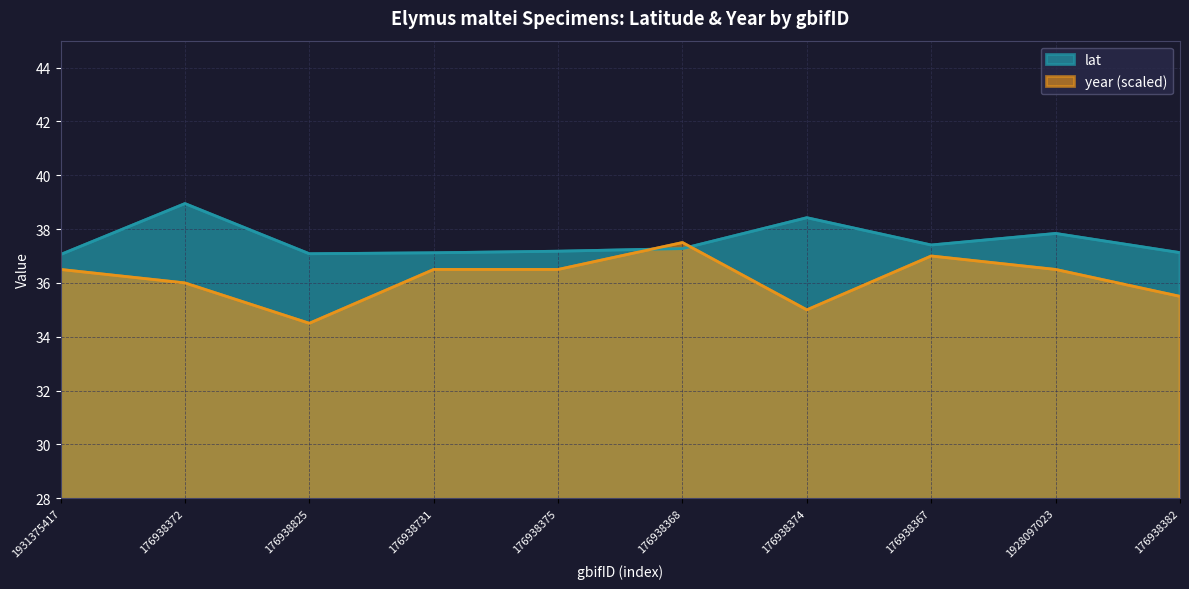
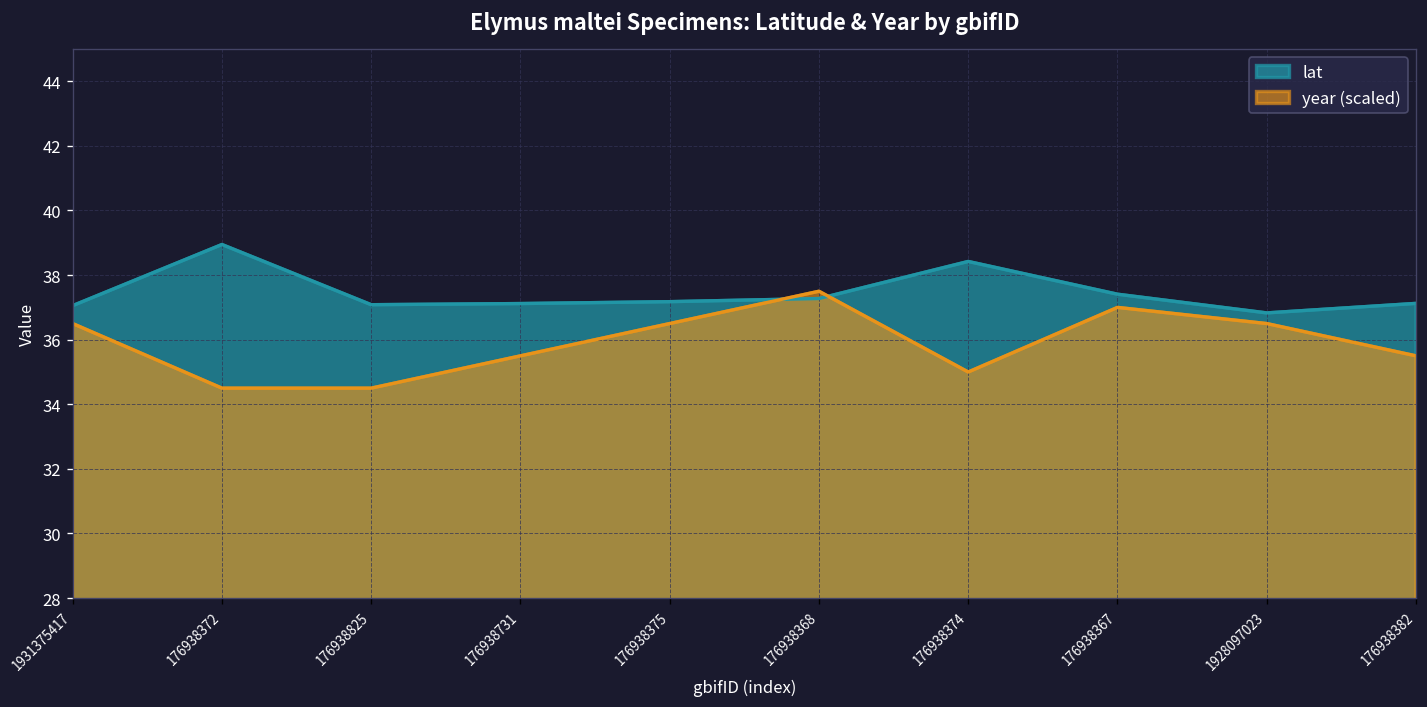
  {
    "lat": {
      "1931375417": 37.1,
      "176938372": 38.9,
      "176938825": 37.1,
      "176938731": 37.1,
      "176938375": 37.2,
      "176938368": 37.3,
      "176938374": 38.4,
      "176938367": 37.4,
-     "1928097023": 37.8,
+     "1928097023": 36.8,
      "176938382": 37.1
    },
    "year (scaled)": {
      "1931375417": 36.5,
-     "176938372": 36.0,
+     "176938372": 34.5,
      "176938825": 34.5,
-     "176938731": 36.5,
+     "176938731": 35.5,
      "176938375": 36.5,
      "176938368": 37.5,
      "176938374": 35.0,
      "176938367": 37.0,
      "1928097023": 36.5,
      "176938382": 35.5
    }
  }
